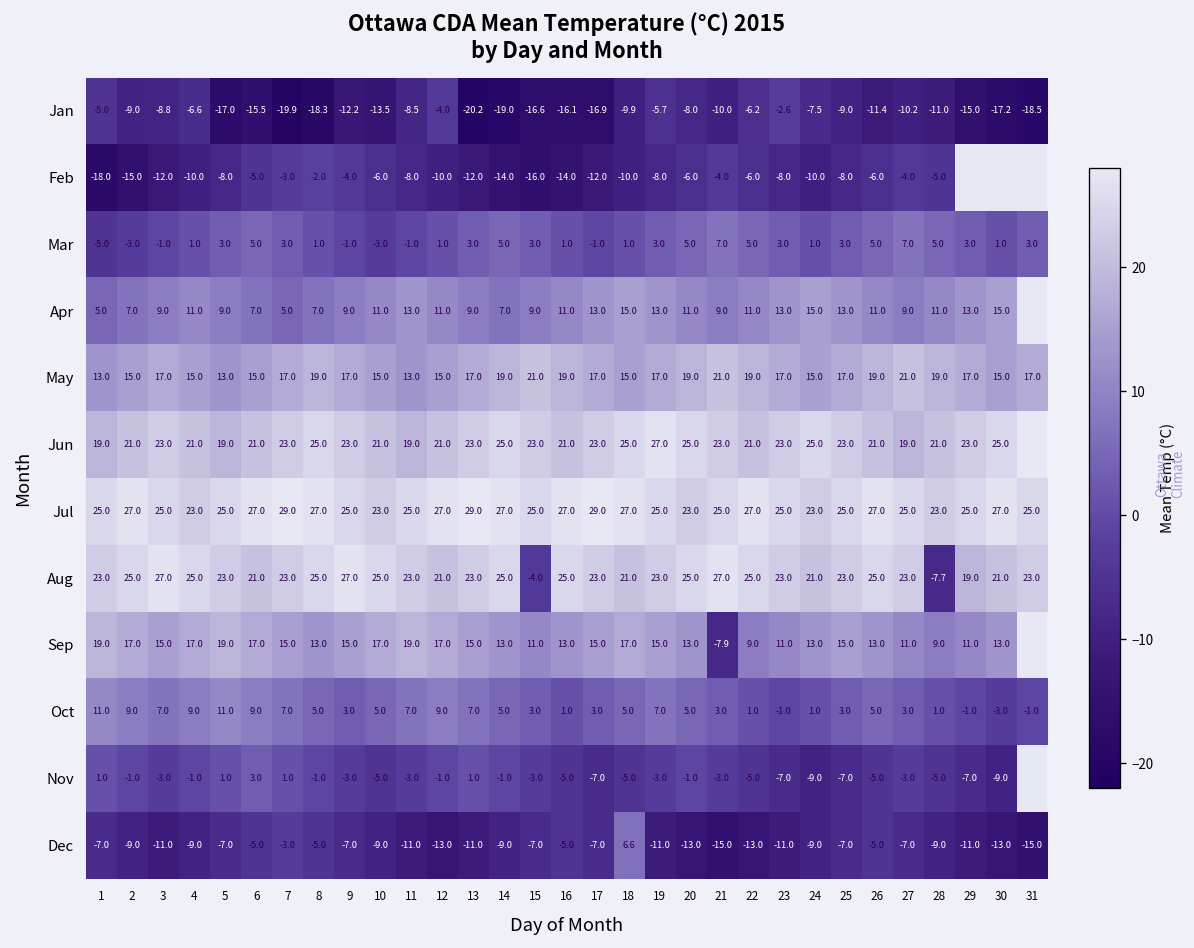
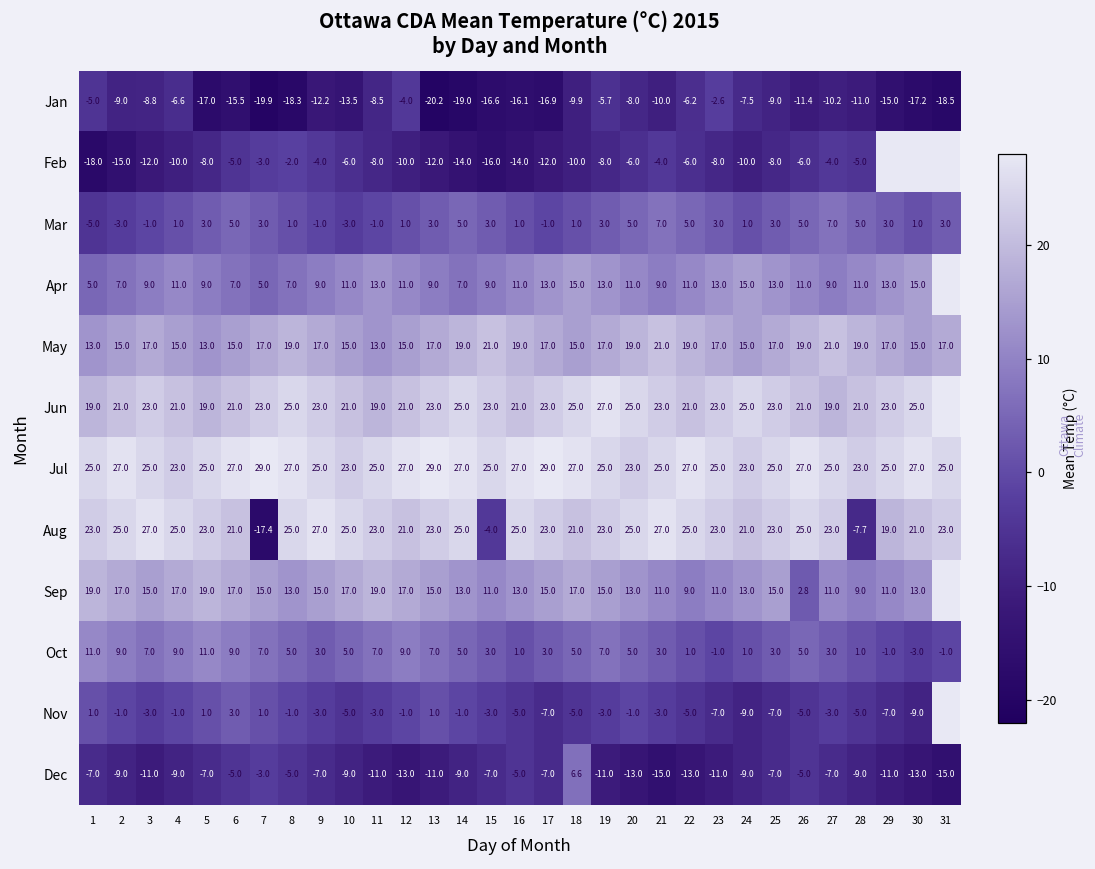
  {
    "Aug": {
      "1": 23.0,
      "2": 25.0,
      "3": 27.0,
      "4": 25.0,
      "5": 23.0,
      "6": 21.0,
-     "7": 23.0,
+     "7": -17.4,
      "8": 25.0,
      "9": 27.0,
      "10": 25.0,
      "11": 23.0,
      "12": 21.0,
      "13": 23.0,
      "14": 25.0,
      "15": -4.0,
      "16": 25.0,
      "17": 23.0,
      "18": 21.0,
      "19": 23.0,
      "20": 25.0,
      "21": 27.0,
      "22": 25.0,
      "23": 23.0,
      "24": 21.0,
      "25": 23.0,
      "26": 25.0,
      "27": 23.0,
      "28": -7.7,
      "29": 19.0,
      "30": 21.0,
      "31": 23.0
    },
    "Sep": {
      "1": 19.0,
      "2": 17.0,
      "3": 15.0,
      "4": 17.0,
      "5": 19.0,
      "6": 17.0,
      "7": 15.0,
      "8": 13.0,
      "9": 15.0,
      "10": 17.0,
      "11": 19.0,
      "12": 17.0,
      "13": 15.0,
      "14": 13.0,
      "15": 11.0,
      "16": 13.0,
      "17": 15.0,
      "18": 17.0,
      "19": 15.0,
      "20": 13.0,
-     "21": -7.9,
+     "21": 11.0,
      "22": 9.0,
      "23": 11.0,
      "24": 13.0,
      "25": 15.0,
-     "26": 13.0,
+     "26": 2.8,
      "27": 11.0,
      "28": 9.0,
      "29": 11.0,
      "30": 13.0
    }
  }
